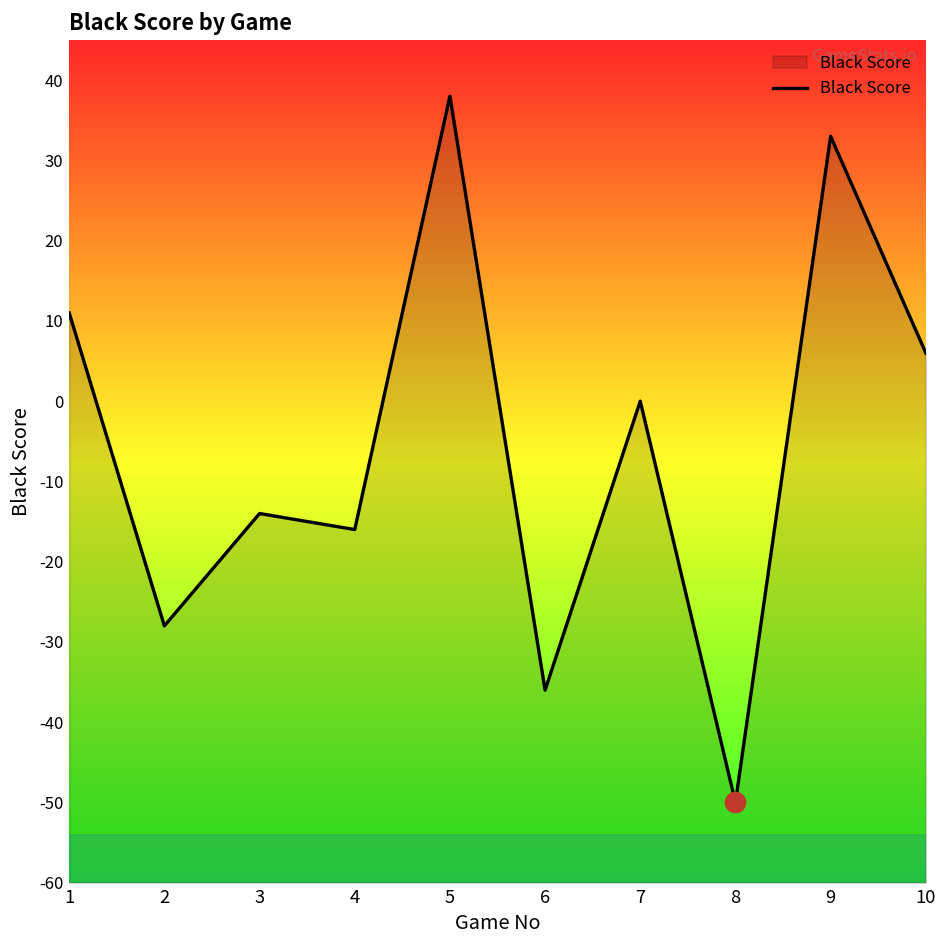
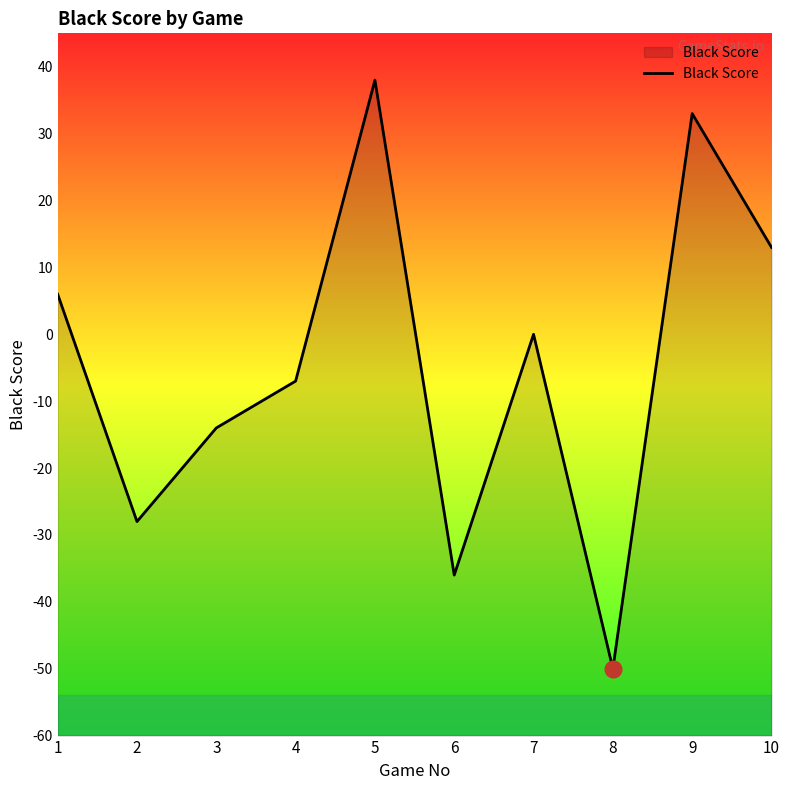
  {
    "Black Score": {
-     "1": 11,
+     "1": 6,
      "2": -28,
      "3": -14,
-     "4": -16,
+     "4": -7,
      "5": 38,
      "6": -36,
      "7": 0,
      "9": 33,
-     "10": 6
+     "10": 13
    }
  }
